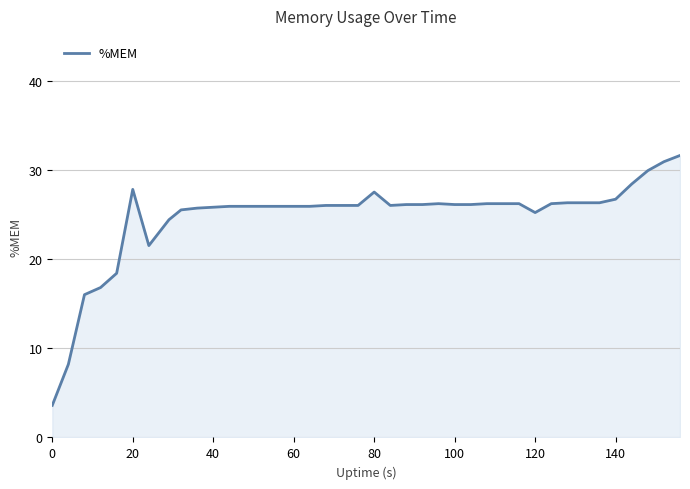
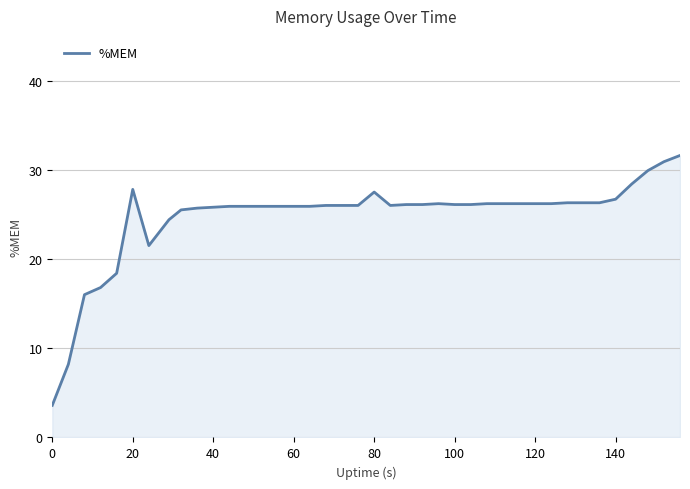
  {
    "0": 4,
    "20": 28,
    "40": 26,
    "60": 26,
    "80": 28,
    "100": 26,
-   "120": 25,
+   "120": 26,
    "140": 27
  }
